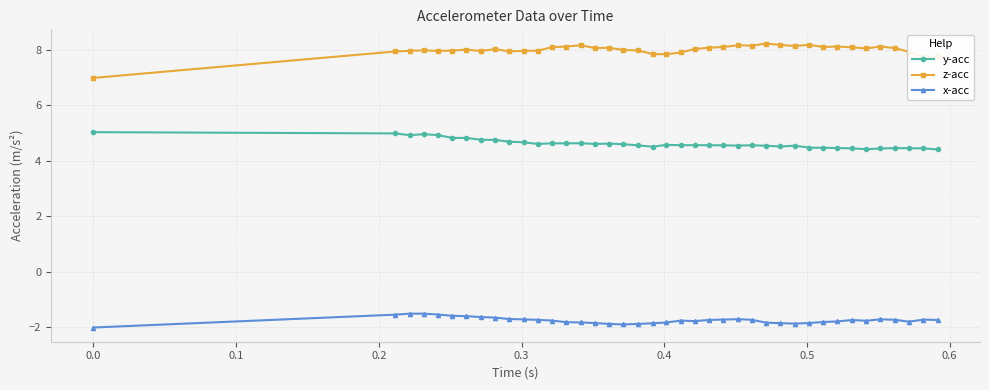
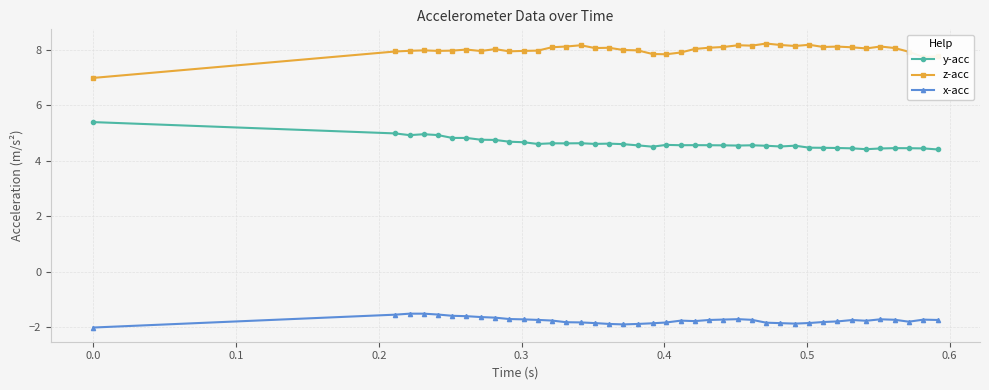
  {
    "y-acc": {
-     "0.0": 5.0
+     "0.0": 5.4
    },
    "z-acc": {
      "0.0": 7.0
    },
    "x-acc": {
      "0.0": -2.0
    }
  }
